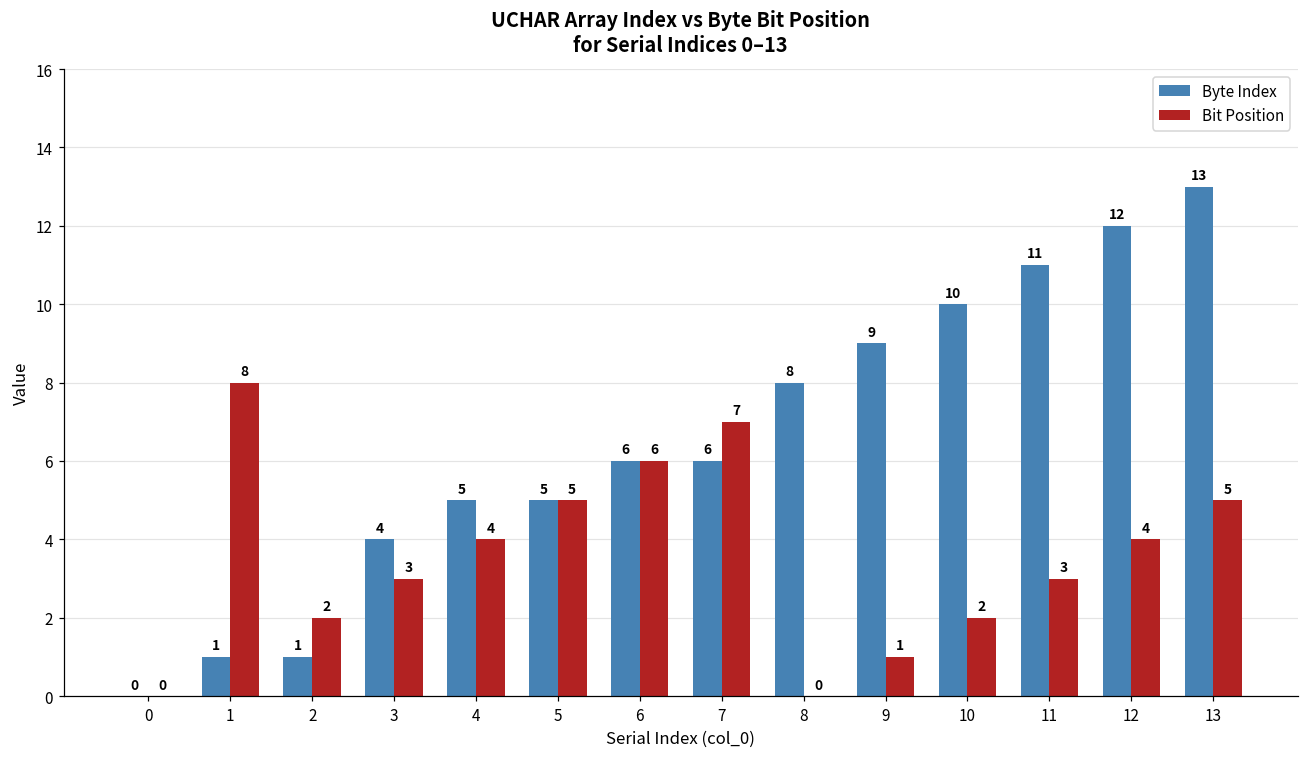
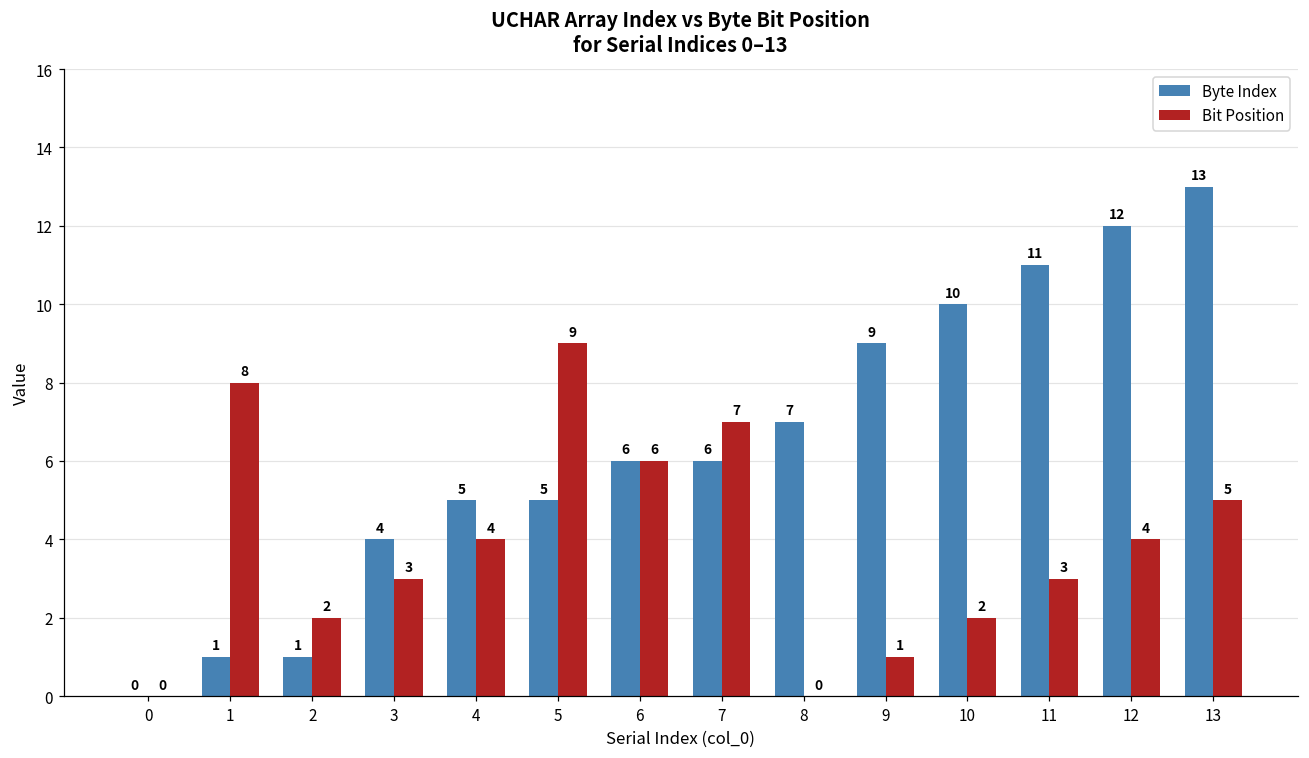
  {
    "Byte Index": {
      "0": 0,
      "1": 1,
      "2": 1,
      "3": 4,
      "4": 5,
      "5": 5,
      "6": 6,
      "7": 6,
-     "8": 8,
+     "8": 7,
      "9": 9,
      "10": 10,
      "11": 11,
      "12": 12,
      "13": 13
    },
    "Bit Position": {
      "0": 0,
      "1": 8,
      "2": 2,
      "3": 3,
      "4": 4,
-     "5": 5,
+     "5": 9,
      "6": 6,
      "7": 7,
      "8": 0,
      "9": 1,
      "10": 2,
      "11": 3,
      "12": 4,
      "13": 5
    }
  }
